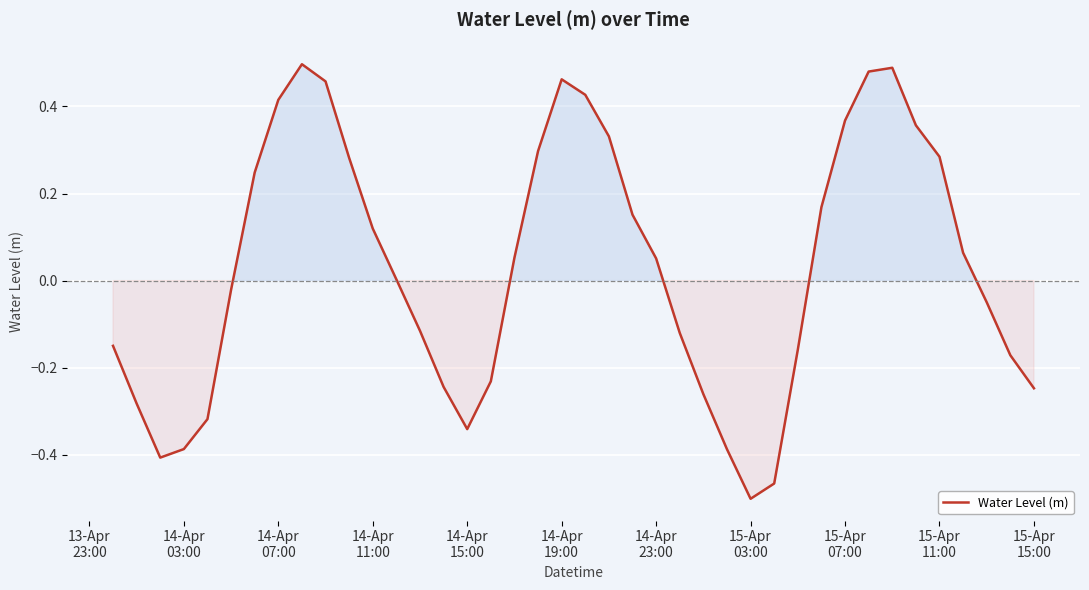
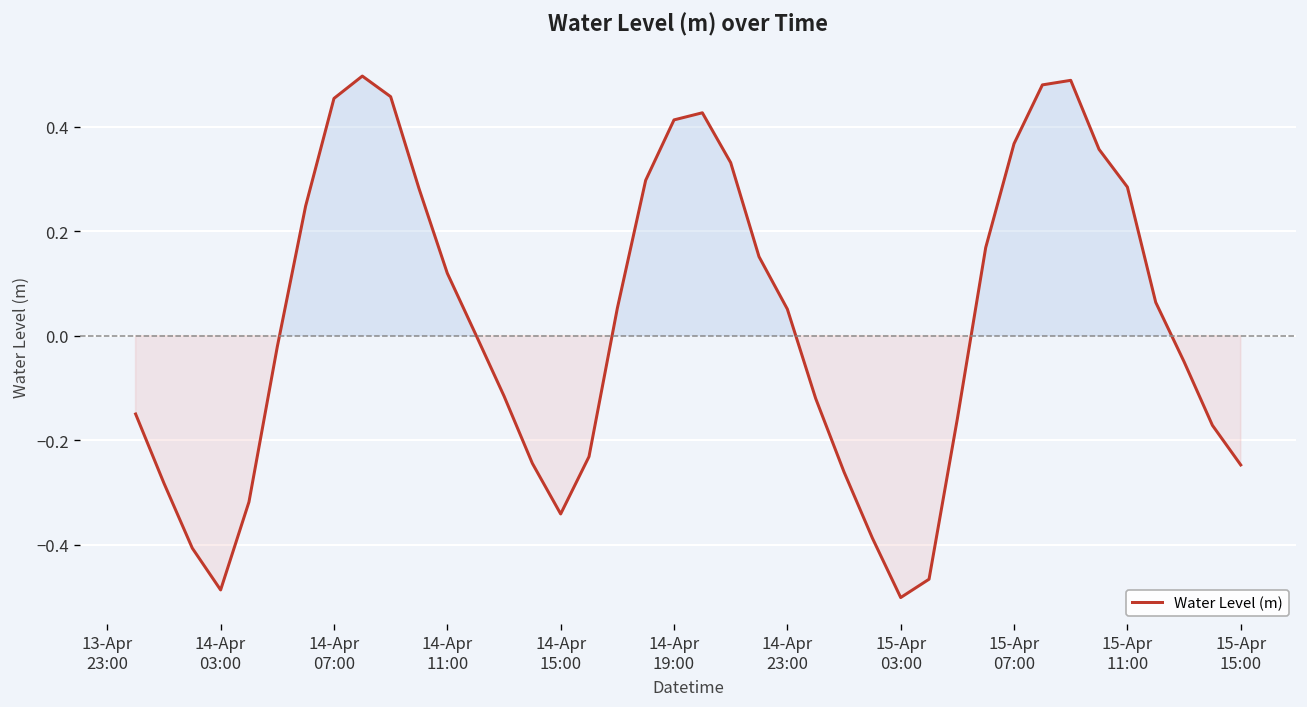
  {
-   "14-Apr 03:00": -0.39,
-   "14-Apr 07:00": 0.41,
+   "14-Apr 03:00": -0.49,
+   "14-Apr 07:00": 0.45,
    "14-Apr 11:00": 0.12,
    "14-Apr 15:00": -0.34,
-   "14-Apr 19:00": 0.46,
+   "14-Apr 19:00": 0.41,
    "14-Apr 23:00": 0.05,
    "15-Apr 03:00": -0.50,
    "15-Apr 07:00": 0.37,
    "15-Apr 11:00": 0.28,
    "15-Apr 15:00": -0.25
  }
